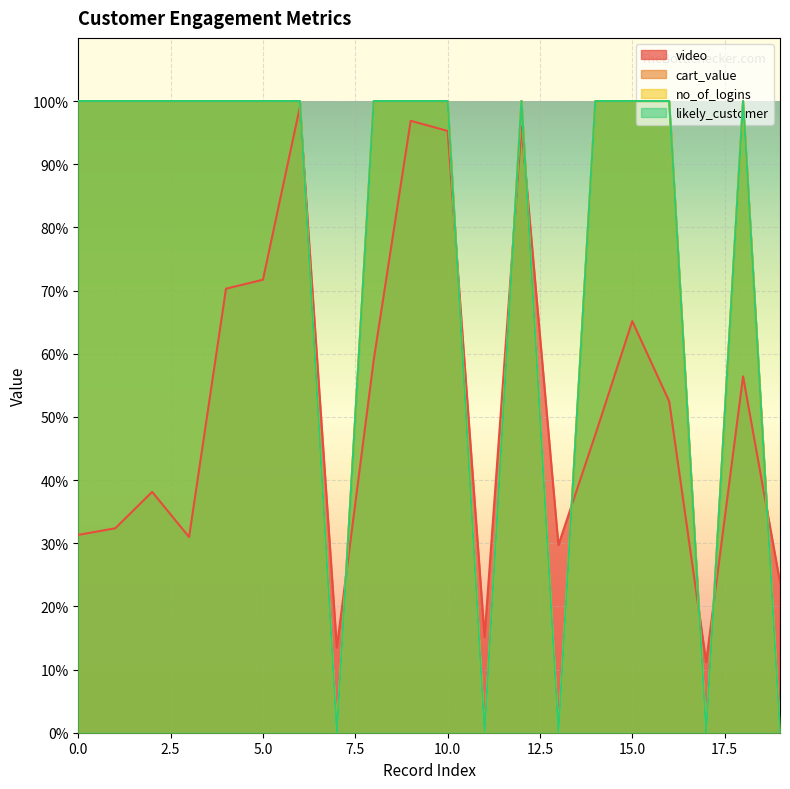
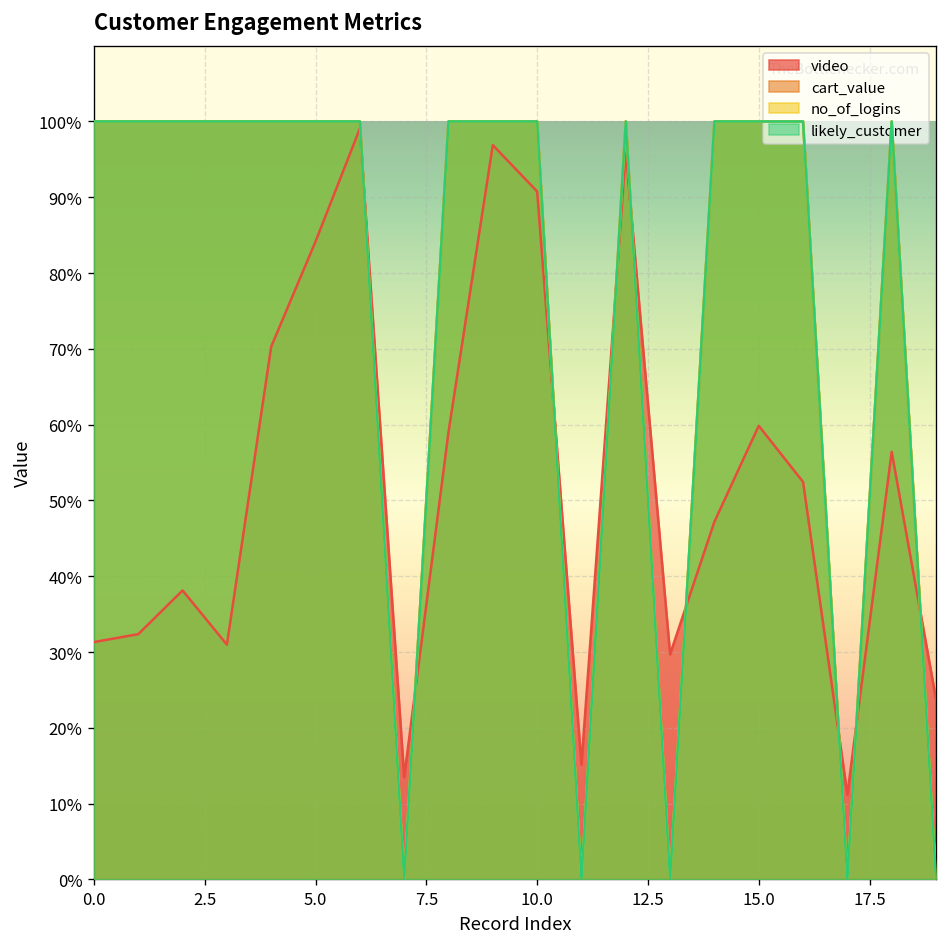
  {
    "video": {
      "0.0": "31%",
-     "5.0": "72%",
-     "10.0": "95%",
-     "15.0": "65%"
+     "5.0": "84%",
+     "10.0": "91%",
+     "15.0": "60%"
    },
    "likely_customer": {
      "0.0": "100%",
      "5.0": "100%",
      "10.0": "100%",
      "15.0": "100%"
    }
  }
